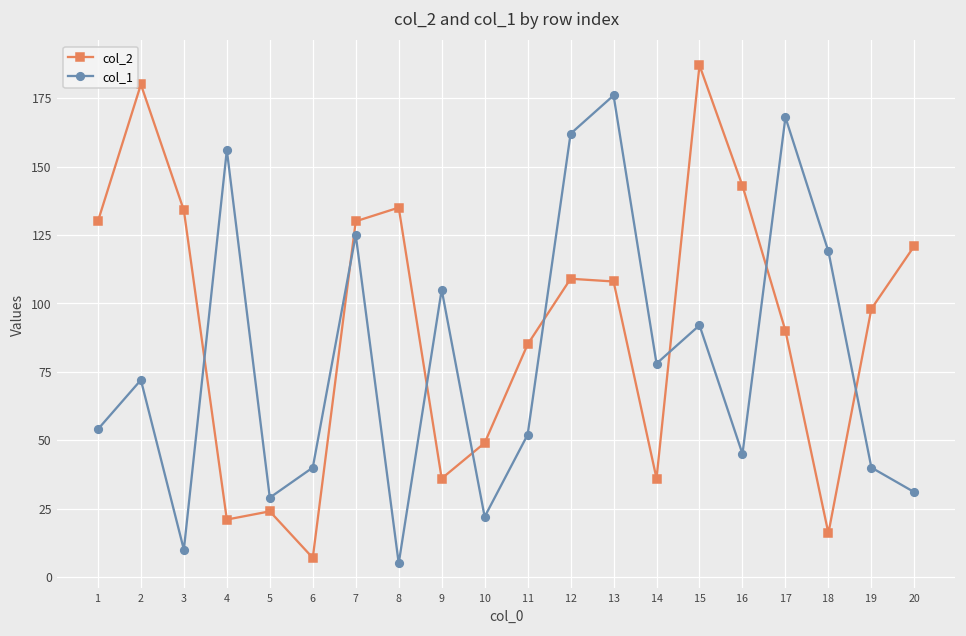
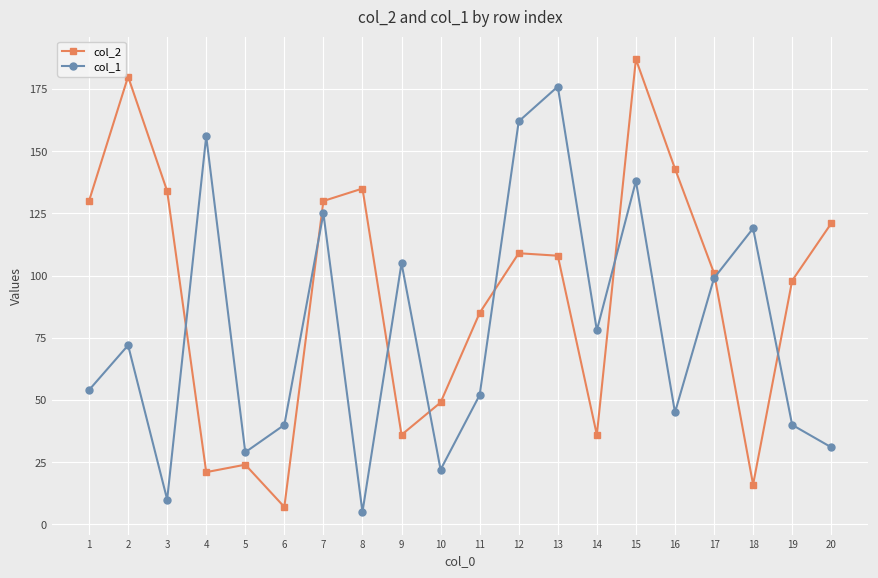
  {
    "col_2": {
      "1": 130,
      "2": 180,
      "3": 134,
      "4": 21,
      "5": 24,
      "6": 7,
      "7": 130,
      "8": 135,
      "9": 36,
      "10": 49,
      "11": 85,
      "12": 109,
      "13": 108,
      "14": 36,
      "15": 187,
      "16": 143,
-     "17": 90,
+     "17": 101,
      "18": 16,
      "19": 98,
      "20": 121
    },
    "col_1": {
      "1": 54,
      "2": 72,
      "3": 10,
      "4": 156,
      "5": 29,
      "6": 40,
      "7": 125,
      "8": 5,
      "9": 105,
      "10": 22,
      "11": 52,
      "12": 162,
      "13": 176,
      "14": 78,
-     "15": 92,
+     "15": 138,
      "16": 45,
-     "17": 168,
+     "17": 99,
      "18": 119,
      "19": 40,
      "20": 31
    }
  }
